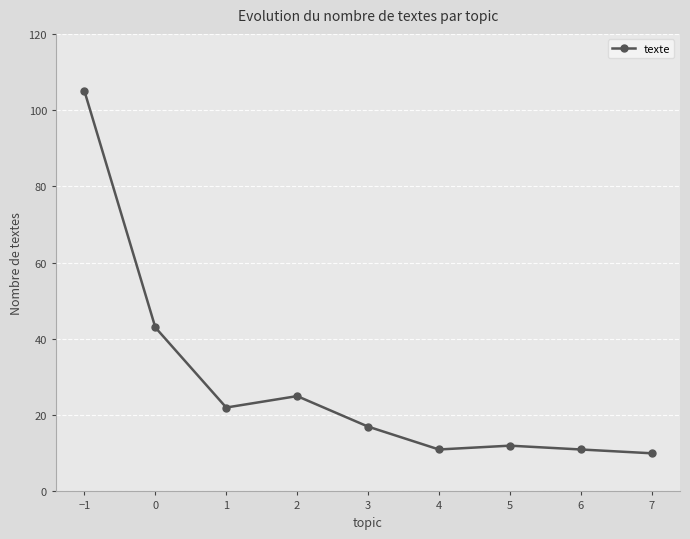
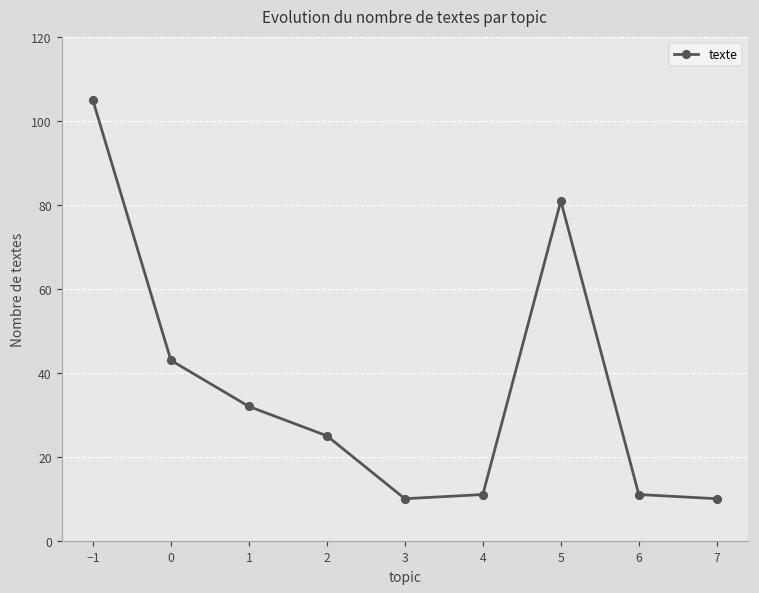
  {
    "−1": 105,
    "0": 43,
-   "1": 22,
+   "1": 32,
    "2": 25,
-   "3": 17,
+   "3": 10,
    "4": 11,
-   "5": 12,
+   "5": 81,
    "6": 11,
    "7": 10
  }
